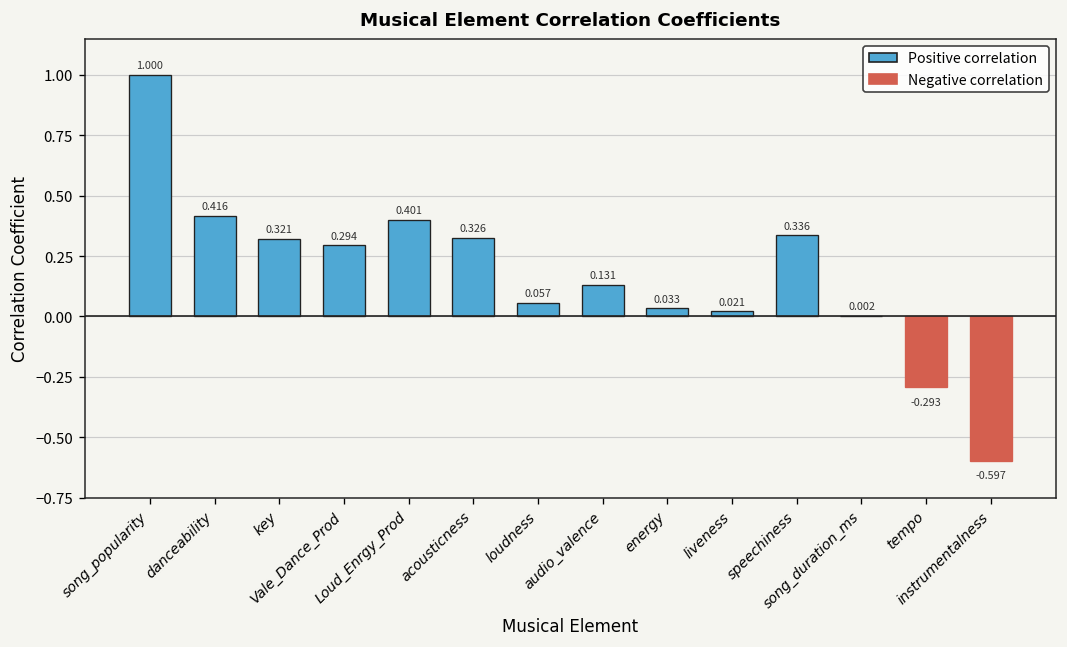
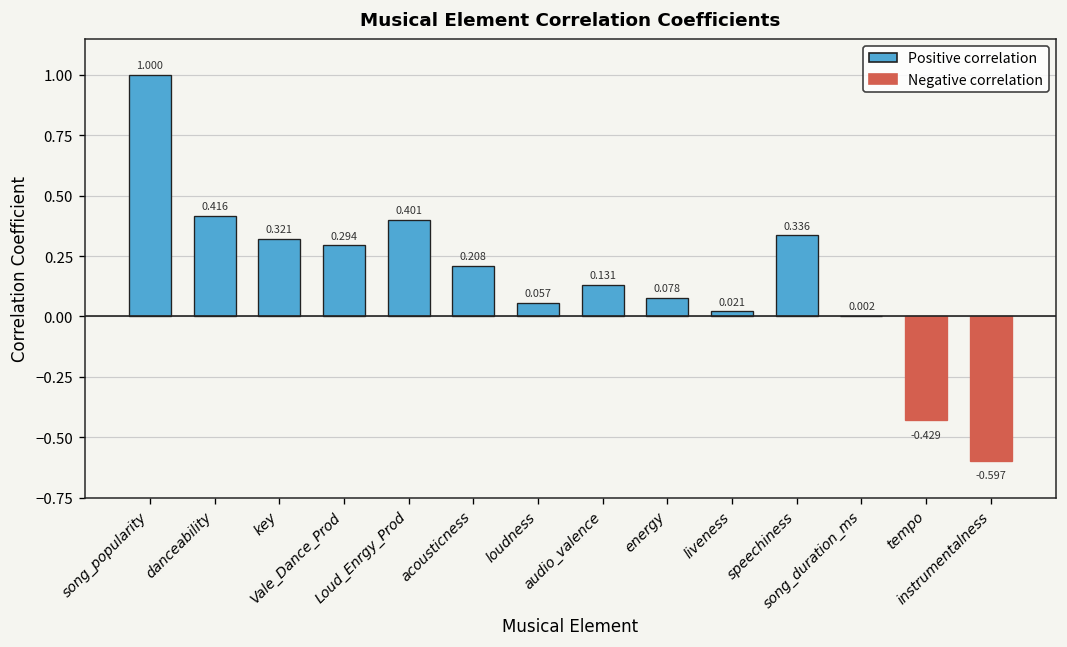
  {
    "song_popularity": 1.000,
    "danceability": 0.416,
    "key": 0.321,
    "Vale_Dance_Prod": 0.294,
    "Loud_Enrgy_Prod": 0.401,
-   "acousticness": 0.326,
+   "acousticness": 0.208,
    "loudness": 0.057,
    "audio_valence": 0.131,
-   "energy": 0.033,
+   "energy": 0.078,
    "liveness": 0.021,
    "speechiness": 0.336,
    "song_duration_ms": 0.002,
-   "tempo": -0.293,
+   "tempo": -0.429,
    "instrumentalness": -0.597
  }
